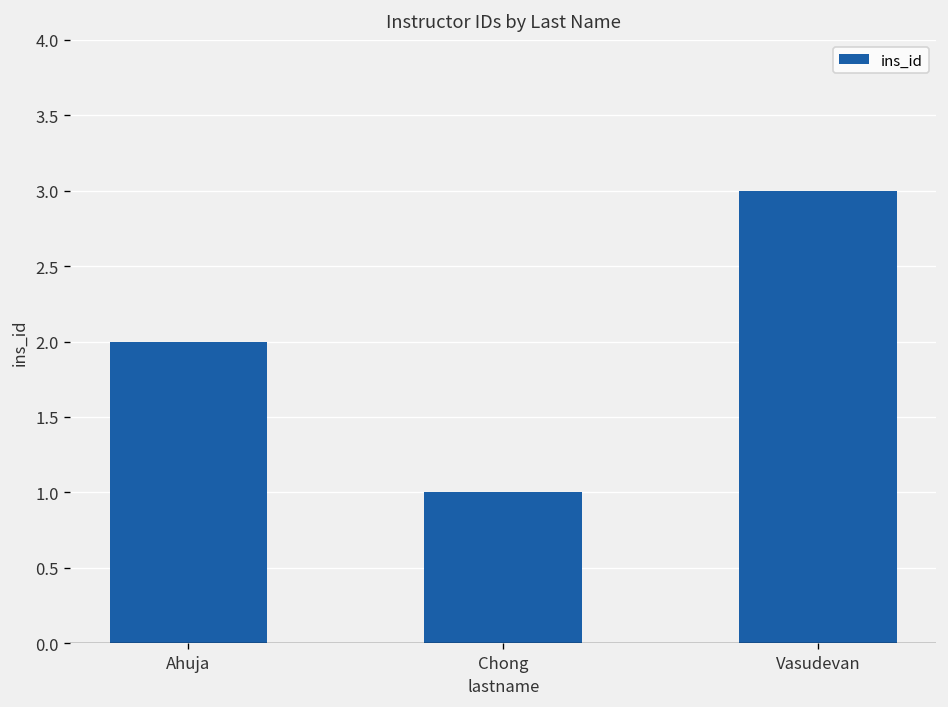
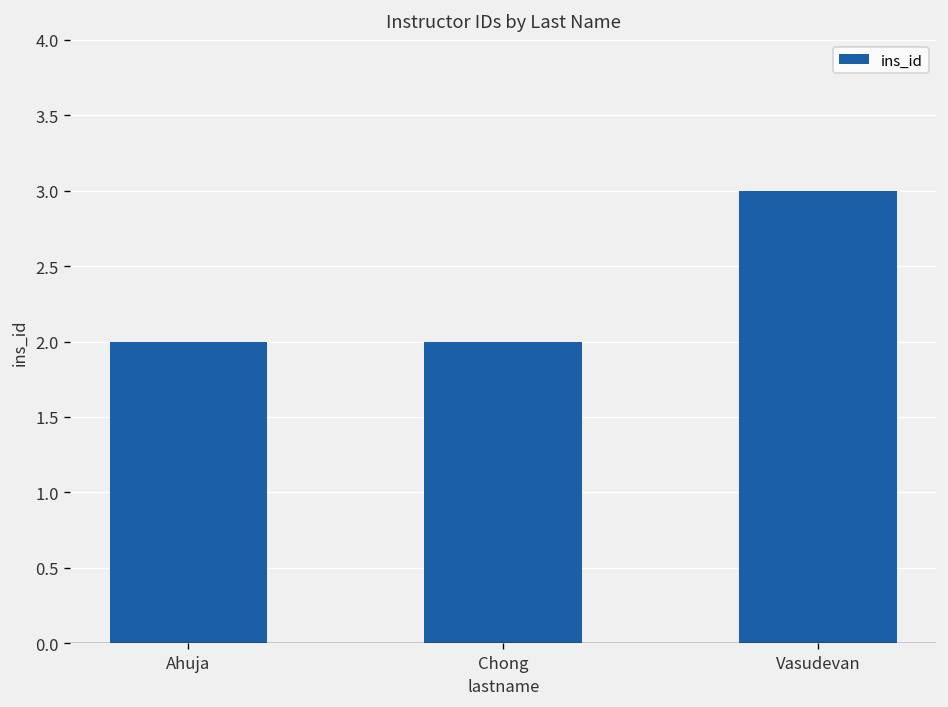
  {
    "Ahuja": 2,
-   "Chong": 1,
+   "Chong": 2,
    "Vasudevan": 3
  }
